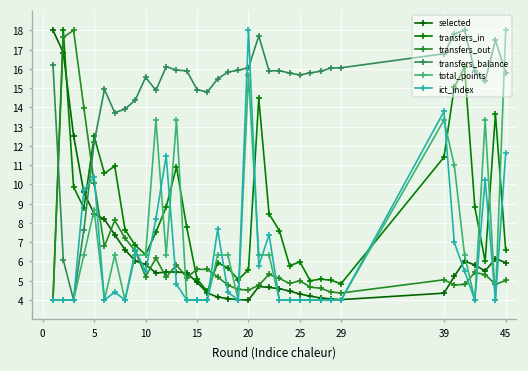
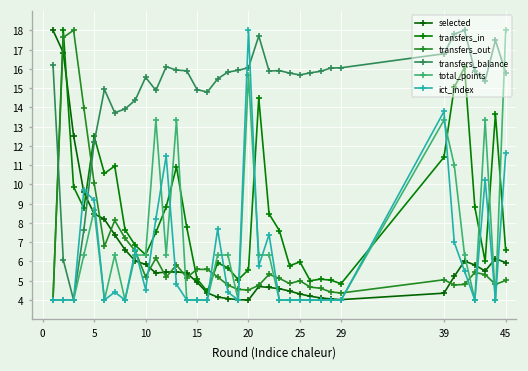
  {
    "ict_index": {
-     "5": 10.4,
-     "10": 5.5,
+     "5": 9.2,
+     "10": 4.5,
      "20": 18.0,
      "39": 13.8,
      "45": 11.6
    }
  }
